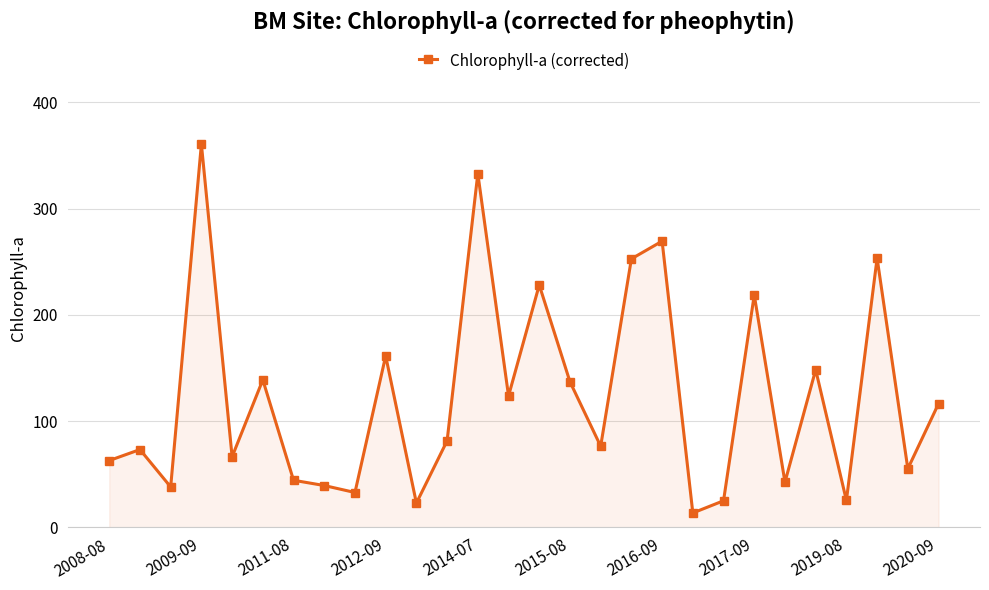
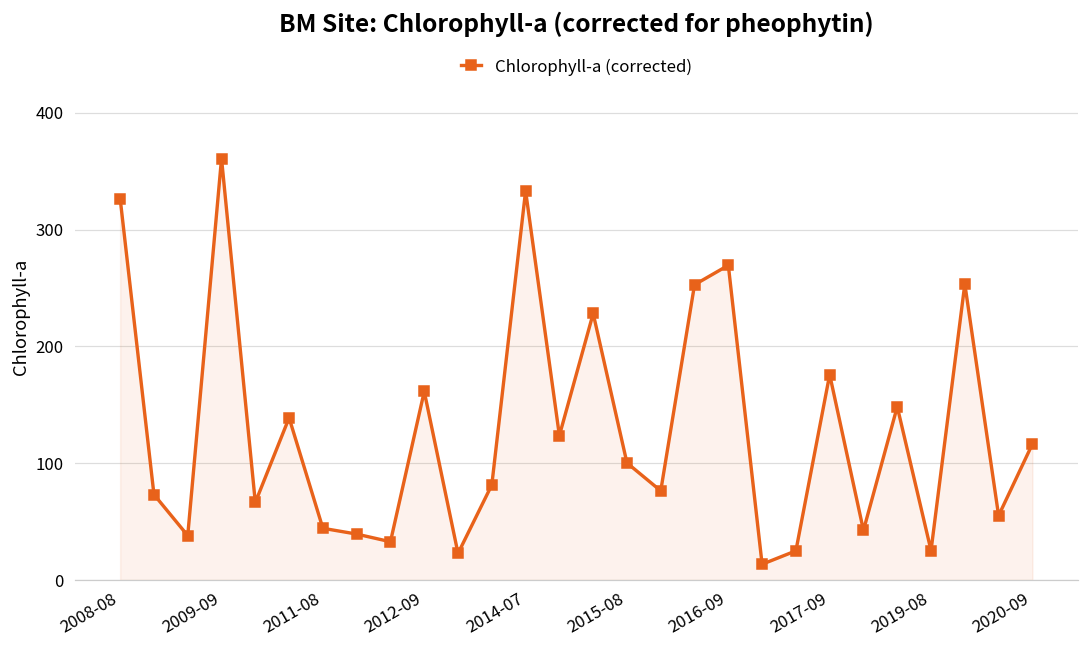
  {
-   "2008-08": 63,
+   "2008-08": 326,
    "2009-09": 361,
    "2011-08": 44,
    "2012-09": 161,
    "2014-07": 333,
-   "2015-08": 137,
+   "2015-08": 100,
    "2016-09": 269,
-   "2017-09": 219,
+   "2017-09": 176,
    "2019-08": 25,
    "2020-09": 116
  }
